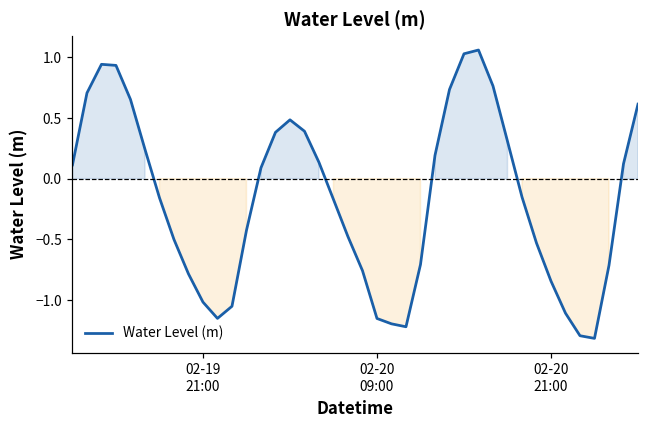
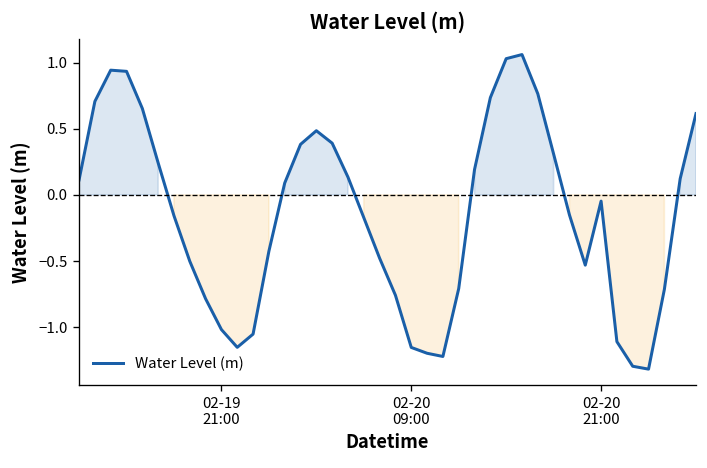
  {
    "02-19 21:00": -1.02,
    "02-20 09:00": -1.15,
-   "02-20 21:00": -0.84
+   "02-20 21:00": -0.05
  }
